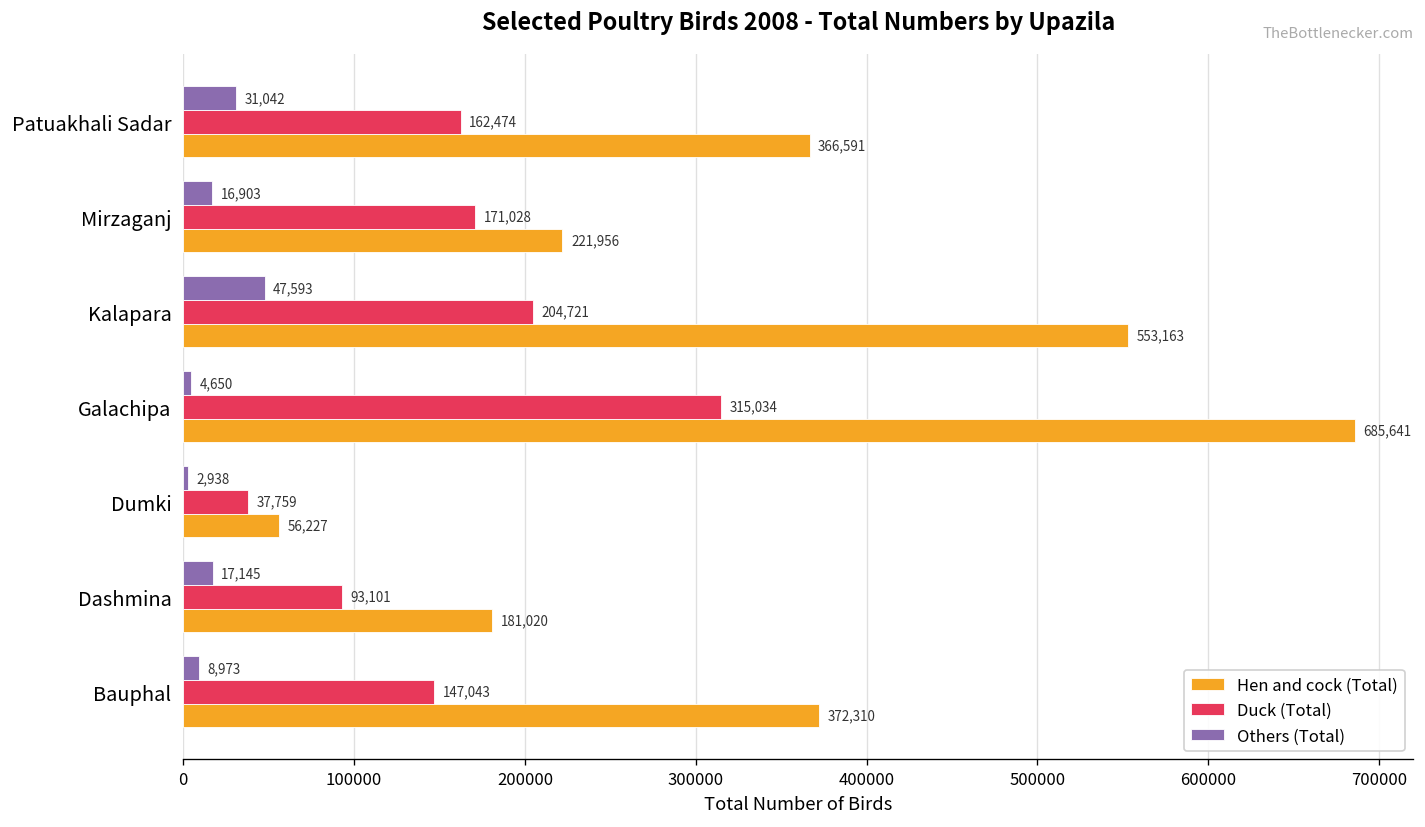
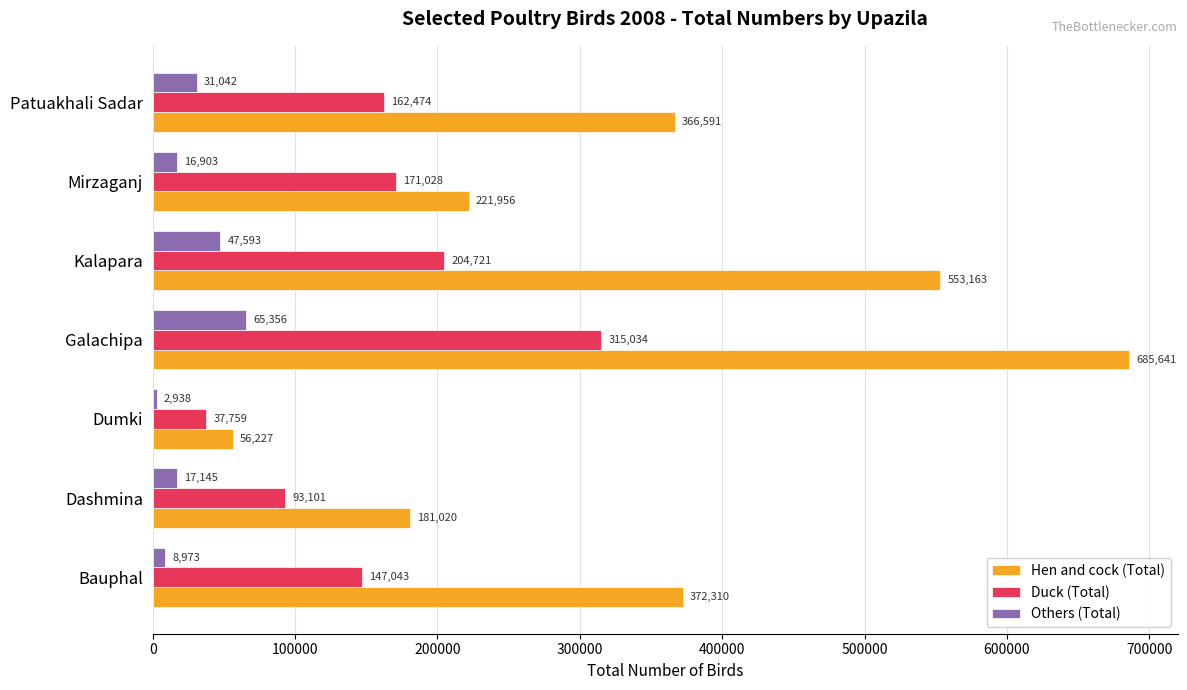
  {
    "Hen and cock (Total)": {
      "Patuakhali Sadar": "366,591",
      "Mirzaganj": "221,956",
      "Kalapara": "553,163",
      "Galachipa": "685,641",
      "Dumki": "56,227",
      "Dashmina": "181,020",
      "Bauphal": "372,310"
    },
    "Duck (Total)": {
      "Patuakhali Sadar": "162,474",
      "Mirzaganj": "171,028",
      "Kalapara": "204,721",
      "Galachipa": "315,034",
      "Dumki": "37,759",
      "Dashmina": "93,101",
      "Bauphal": "147,043"
    },
    "Others (Total)": {
      "Patuakhali Sadar": "31,042",
      "Mirzaganj": "16,903",
      "Kalapara": "47,593",
-     "Galachipa": "4,650",
+     "Galachipa": "65,356",
      "Dumki": "2,938",
      "Dashmina": "17,145",
      "Bauphal": "8,973"
    }
  }
